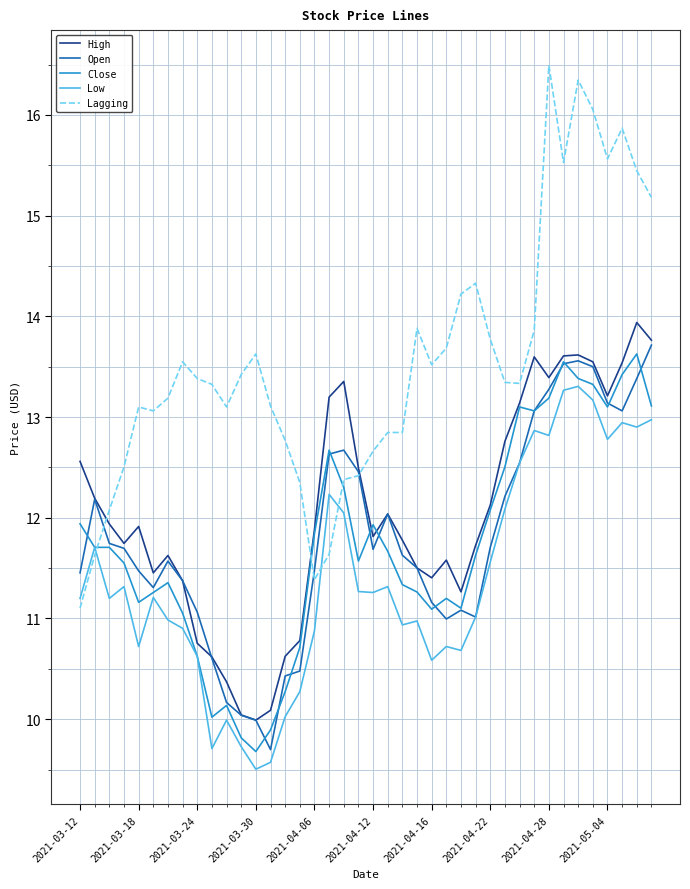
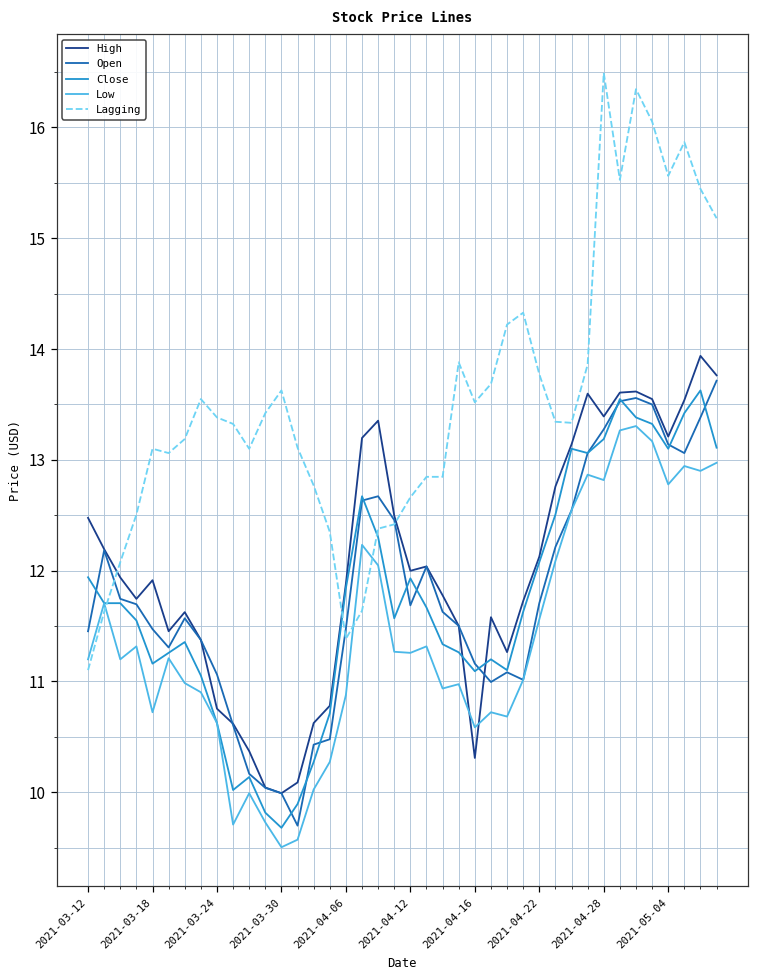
  {
    "High": {
-     "2021-03-12": 12.56,
+     "2021-03-12": 12.48,
      "2021-03-18": 11.91,
      "2021-03-24": 10.75,
      "2021-04-06": 11.88,
-     "2021-04-12": 11.81,
-     "2021-04-16": 11.40,
+     "2021-04-12": 12.00,
+     "2021-04-16": 10.31,
      "2021-04-22": 12.13,
      "2021-04-28": 13.39,
      "2021-05-04": 13.21
    }
  }
